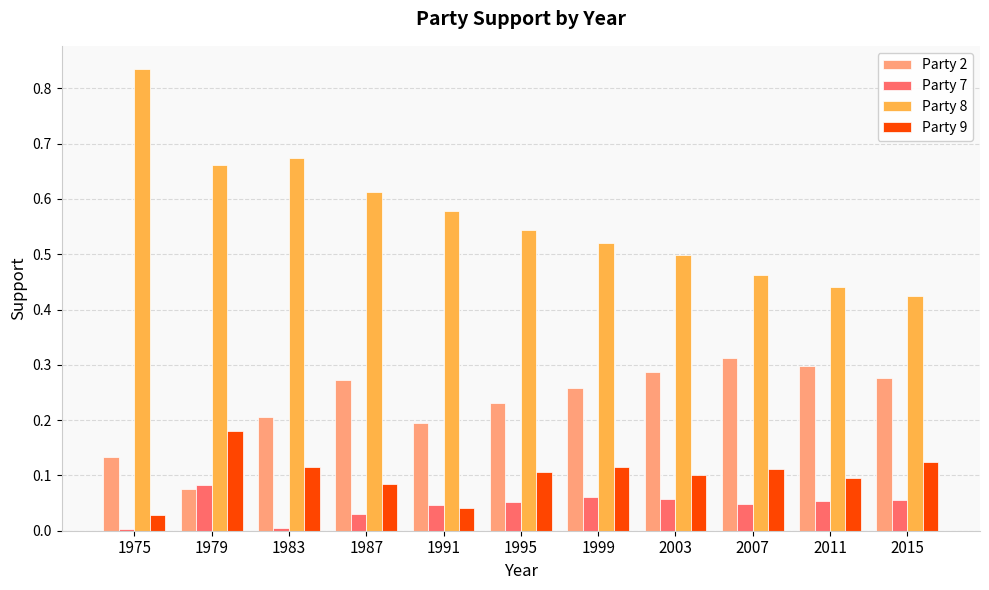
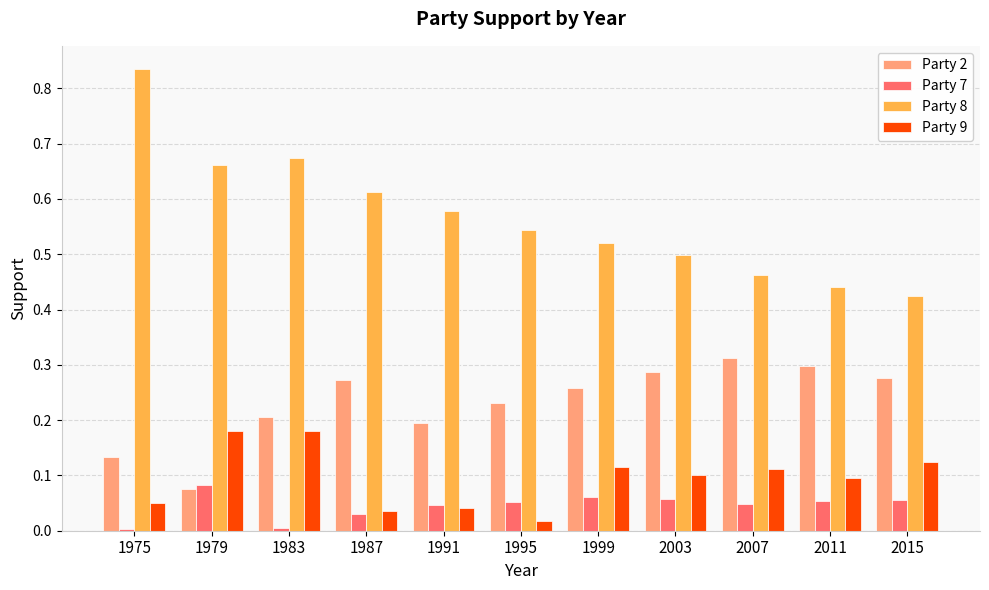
  {
    "Party 9": {
-     "1975": 0.03,
+     "1975": 0.05,
      "1979": 0.18,
-     "1983": 0.12,
-     "1987": 0.09,
+     "1983": 0.18,
+     "1987": 0.04,
      "1991": 0.04,
-     "1995": 0.11,
+     "1995": 0.02,
      "1999": 0.12,
      "2003": 0.10,
      "2007": 0.11,
      "2011": 0.10,
      "2015": 0.13
    }
  }
